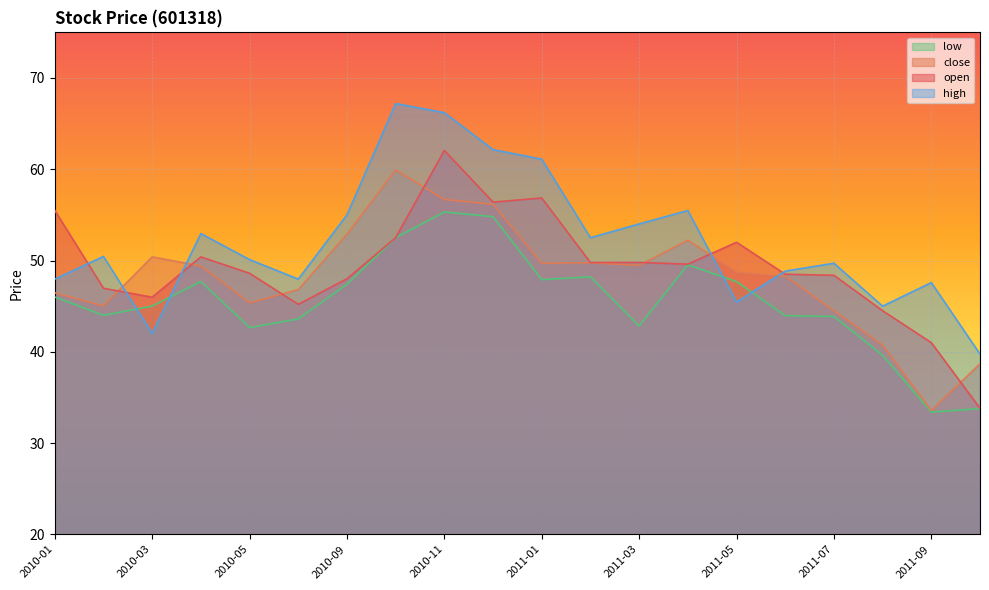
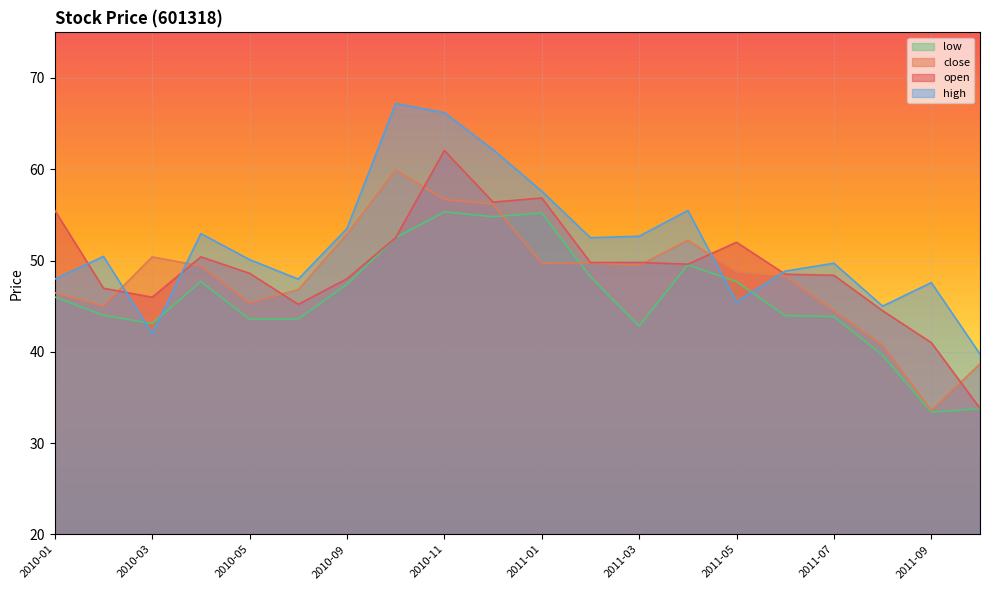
  {
    "low": {
      "2010-01": 46,
-     "2010-03": 45,
-     "2010-05": 43,
+     "2010-03": 43,
+     "2010-05": 44,
      "2010-09": 47,
      "2010-11": 55,
-     "2011-01": 48,
+     "2011-01": 55,
      "2011-03": 43,
      "2011-05": 48,
      "2011-07": 44
    },
    "high": {
      "2010-01": 48,
      "2010-03": 42,
      "2010-05": 50,
-     "2010-09": 55,
+     "2010-09": 54,
      "2010-11": 66,
-     "2011-01": 61,
-     "2011-03": 54,
+     "2011-01": 58,
+     "2011-03": 53,
      "2011-05": 45,
      "2011-07": 50,
      "2011-09": 48
    }
  }
